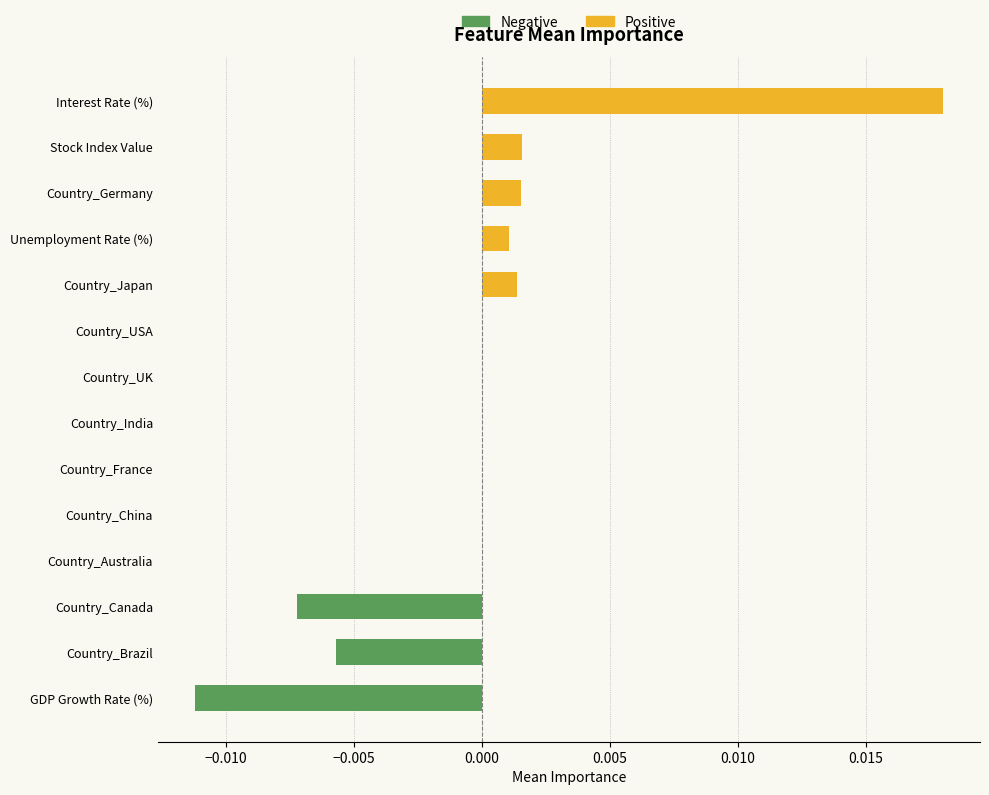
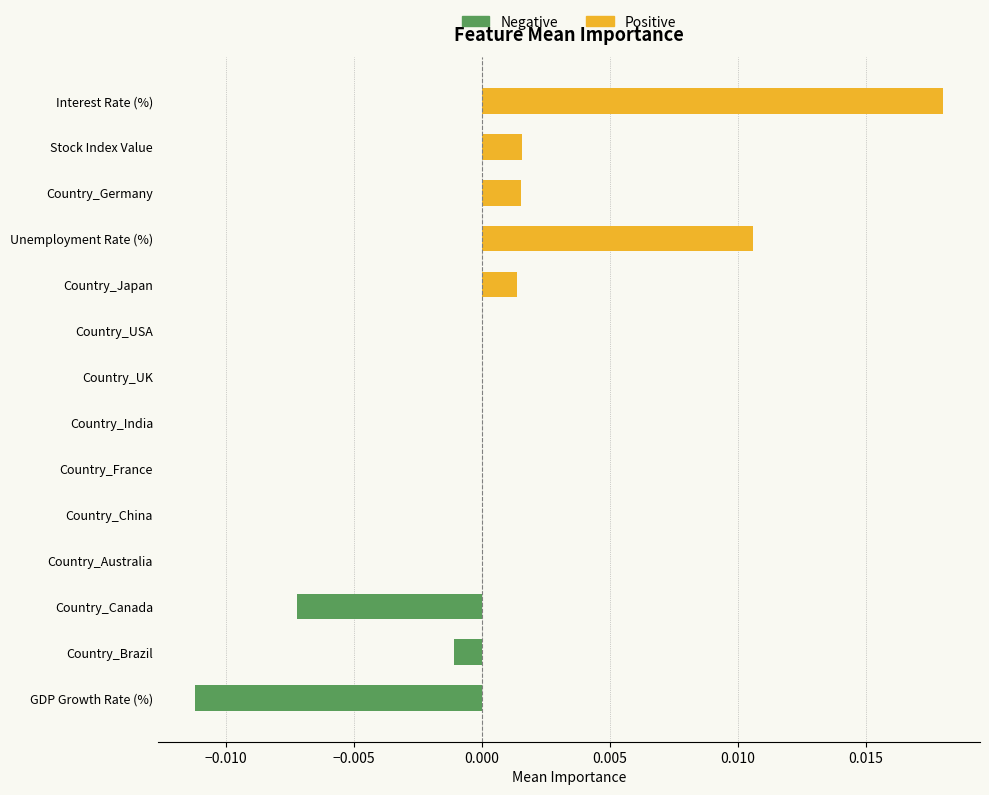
  {
    "Negative": {
      "Interest Rate (%)": 0.0000,
      "Stock Index Value": 0.0000,
      "Country_Germany": 0.0000,
      "Unemployment Rate (%)": 0.0000,
      "Country_Japan": 0.0000,
      "Country_USA": 0.0000,
      "Country_UK": 0.0000,
      "Country_India": 0.0000,
      "Country_France": 0.0000,
      "Country_China": 0.0000,
      "Country_Australia": 0.0000,
      "Country_Canada": -0.0072,
-     "Country_Brazil": -0.0057,
+     "Country_Brazil": -0.0011,
      "GDP Growth Rate (%)": -0.0112
    },
    "Positive": {
      "Interest Rate (%)": 0.0180,
      "Stock Index Value": 0.0016,
      "Country_Germany": 0.0015,
-     "Unemployment Rate (%)": 0.0011,
+     "Unemployment Rate (%)": 0.0106,
      "Country_Japan": 0.0014,
      "Country_USA": 0.0000,
      "Country_UK": 0.0000,
      "Country_India": 0.0000,
      "Country_France": 0.0000,
      "Country_China": 0.0000,
      "Country_Australia": 0.0000,
      "Country_Canada": 0.0000,
      "Country_Brazil": 0.0000,
      "GDP Growth Rate (%)": 0.0000
    }
  }
